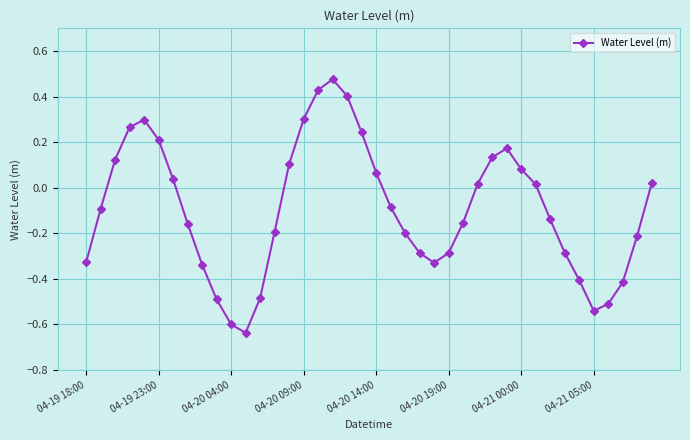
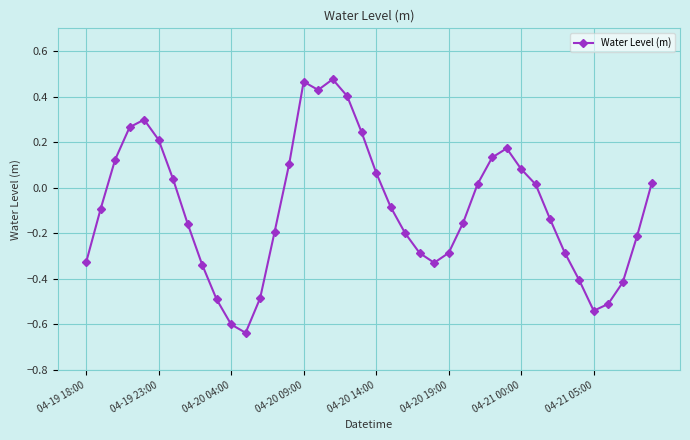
  {
    "04-19 18:00": -0.33,
    "04-19 23:00": 0.21,
    "04-20 04:00": -0.60,
-   "04-20 09:00": 0.30,
+   "04-20 09:00": 0.47,
    "04-20 14:00": 0.07,
    "04-20 19:00": -0.29,
    "04-21 00:00": 0.08,
    "04-21 05:00": -0.54
  }
